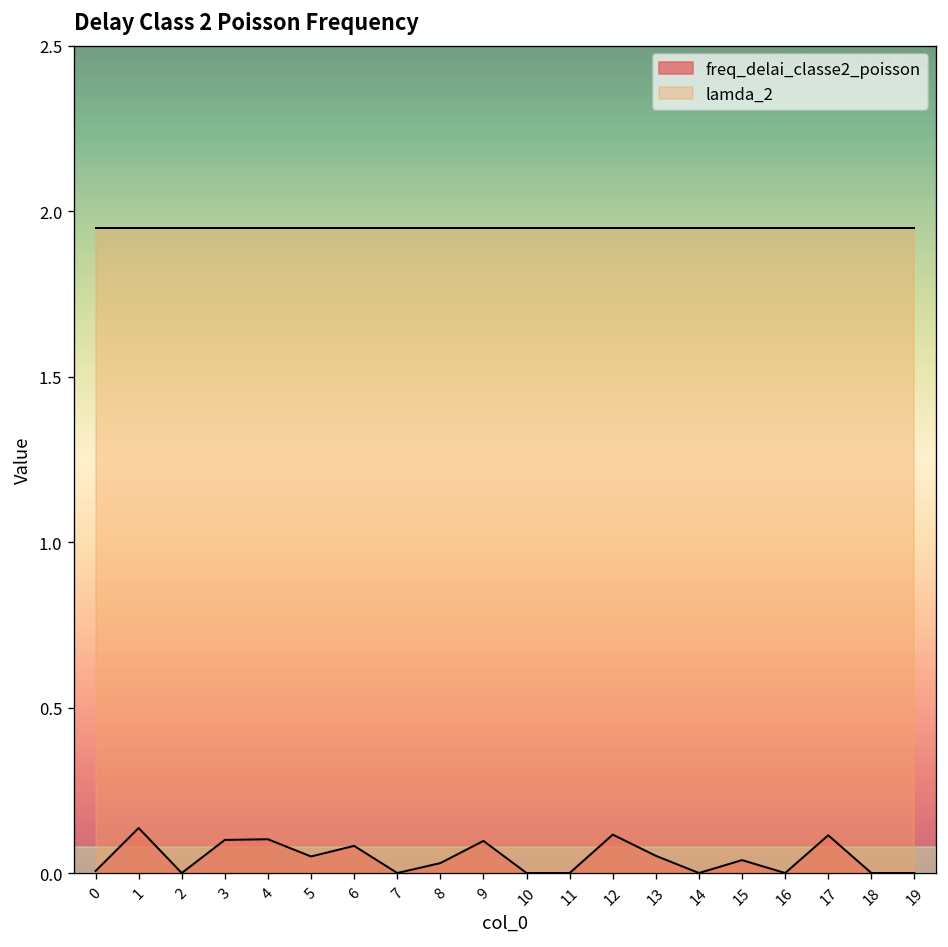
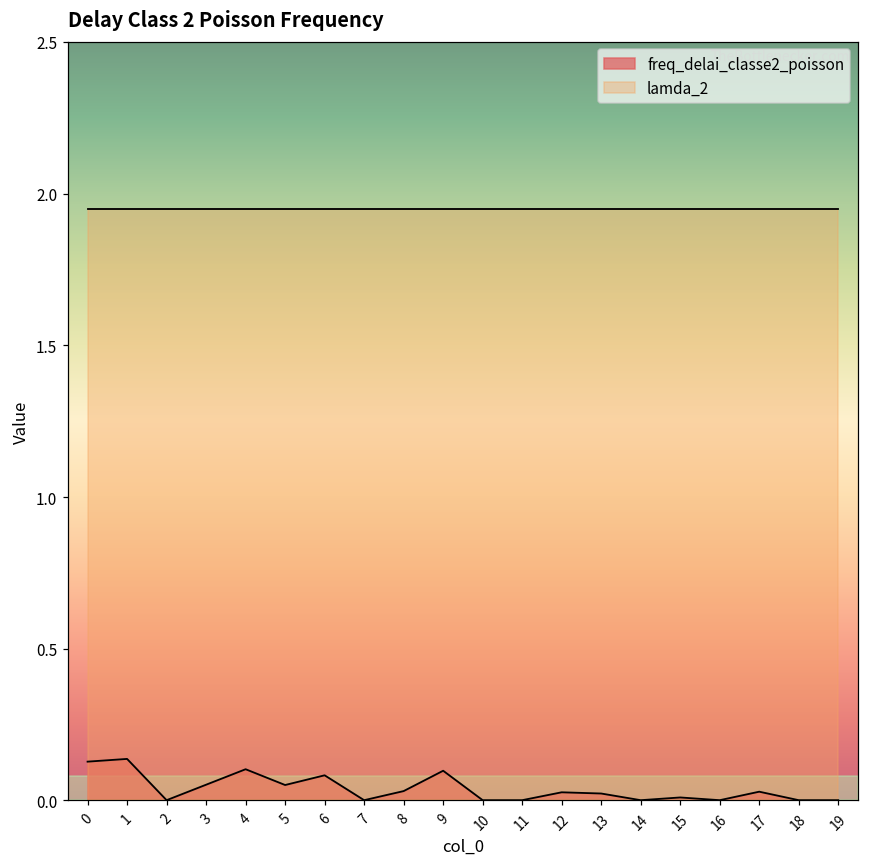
  {
    "freq_delai_classe2_poisson": {
-     "0": 0.01,
+     "0": 0.13,
      "1": 0.14,
      "2": 0.00,
-     "3": 0.10,
+     "3": 0.05,
      "4": 0.10,
      "5": 0.05,
      "6": 0.08,
      "7": 0.00,
      "8": 0.03,
      "9": 0.10,
      "10": 0.00,
      "11": 0.00,
-     "12": 0.12,
-     "13": 0.05,
+     "12": 0.03,
+     "13": 0.02,
      "14": 0.00,
-     "15": 0.04,
+     "15": 0.01,
      "16": 0.00,
-     "17": 0.12,
+     "17": 0.03,
      "18": 0.00,
      "19": 0.00
    },
    "lamda_2": {
      "0": 1.95,
      "1": 1.95,
      "2": 1.95,
      "3": 1.95,
      "4": 1.95,
      "5": 1.95,
      "6": 1.95,
      "7": 1.95,
      "8": 1.95,
      "9": 1.95,
      "10": 1.95,
      "11": 1.95,
      "12": 1.95,
      "13": 1.95,
      "14": 1.95,
      "15": 1.95,
      "16": 1.95,
      "17": 1.95,
      "18": 1.95,
      "19": 1.95
    }
  }
